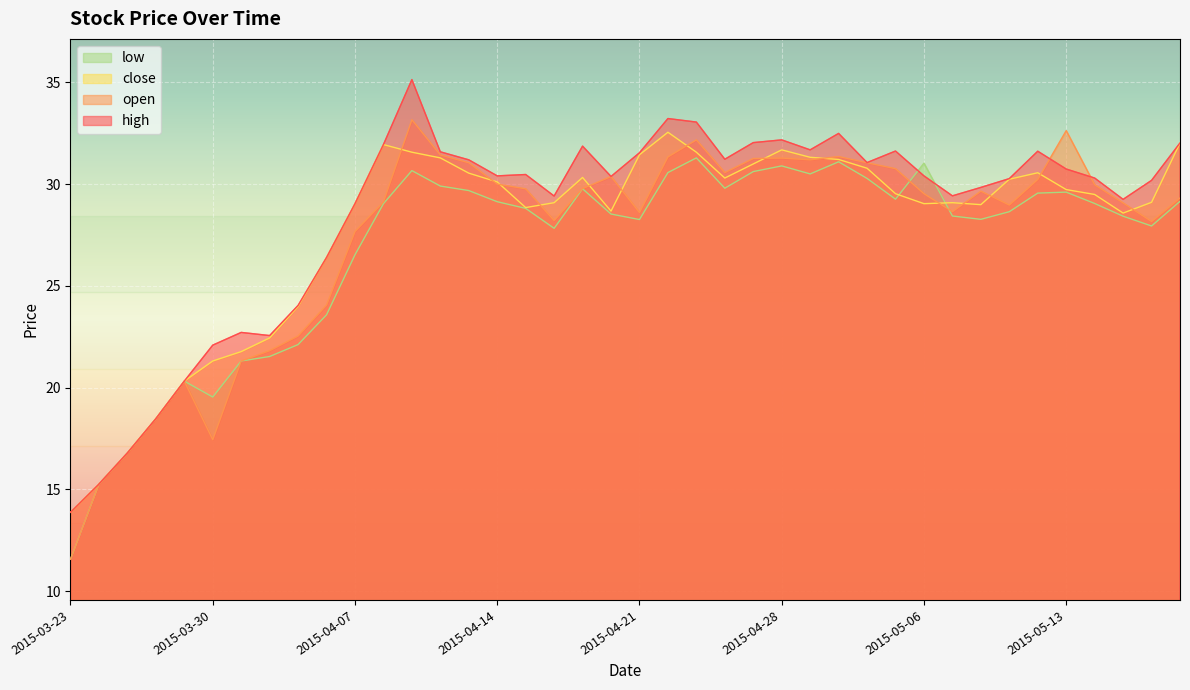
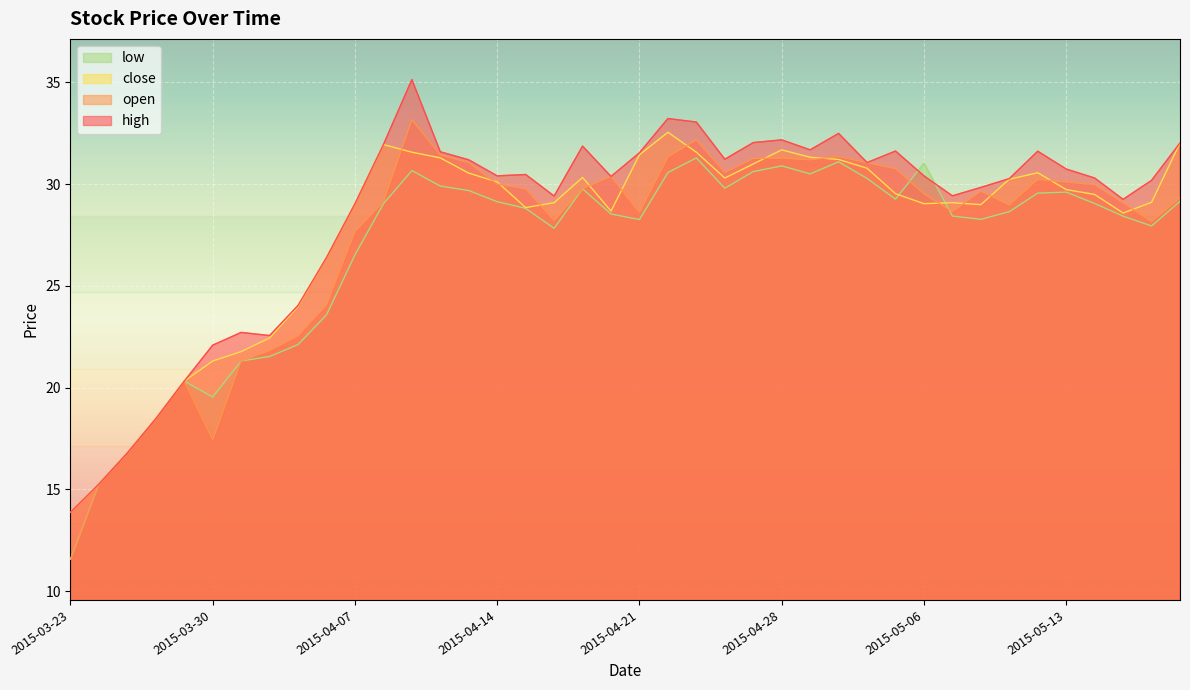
  {
    "low": {
      "2015-03-30": 19.5,
      "2015-04-07": 26.5,
      "2015-04-14": 29.1,
      "2015-04-21": 28.3,
      "2015-04-28": 30.9,
      "2015-05-06": 31.0
    },
    "close": {
      "2015-03-30": 21.3,
      "2015-04-28": 31.7,
      "2015-05-06": 29.0
    },
    "open": {
      "2015-03-30": 17.4,
      "2015-04-07": 27.7,
      "2015-04-21": 28.6,
      "2015-04-28": 31.3,
      "2015-05-06": 29.5,
-     "2015-05-13": 32.6
+     "2015-05-13": 30.1
    },
    "high": {
      "2015-03-30": 22.1,
      "2015-04-14": 30.4,
      "2015-04-28": 32.2,
      "2015-05-06": 30.4,
      "2015-05-13": 30.7
    }
  }
